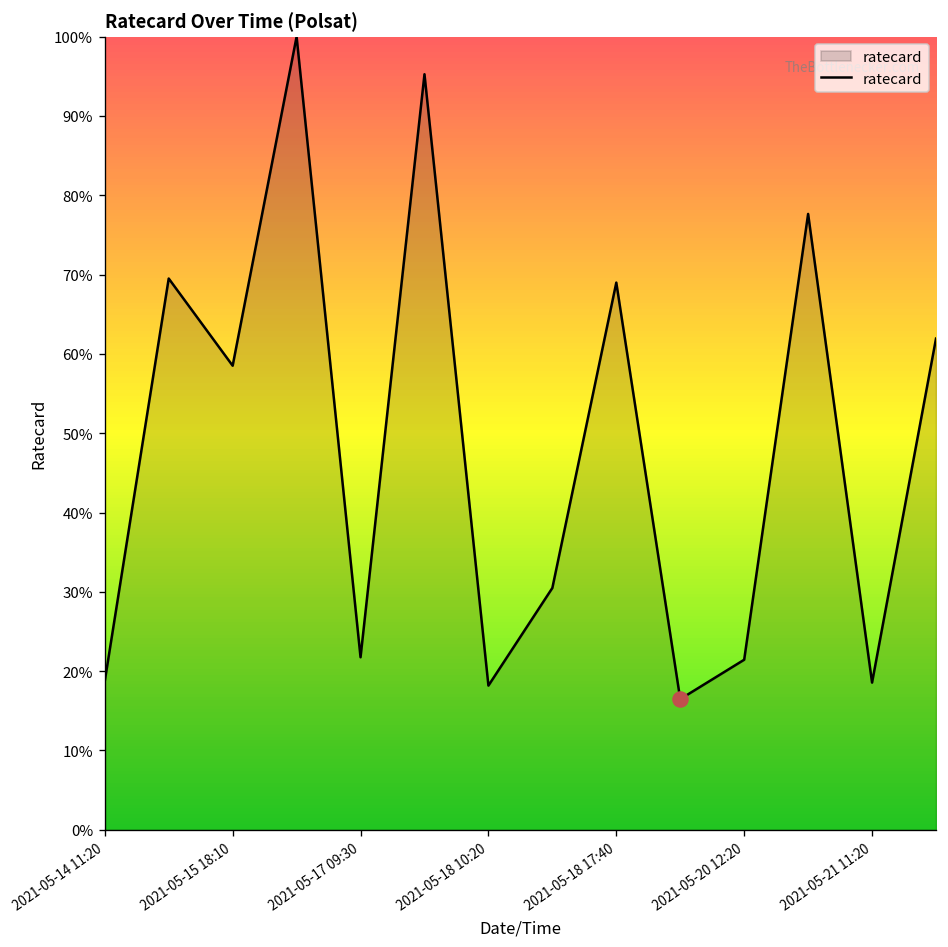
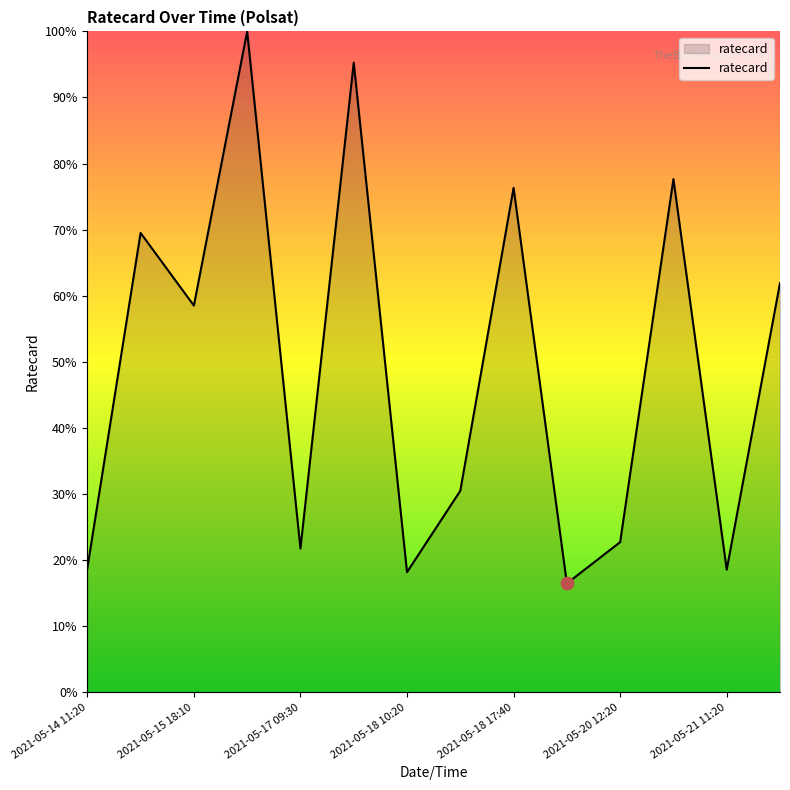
  {
    "ratecard": {
      "2021-05-14 11:20": "19%",
      "2021-05-15 18:10": "59%",
      "2021-05-17 09:30": "22%",
      "2021-05-18 10:20": "18%",
-     "2021-05-18 17:40": "69%",
-     "2021-05-20 12:20": "21%",
+     "2021-05-18 17:40": "76%",
+     "2021-05-20 12:20": "23%",
      "2021-05-21 11:20": "19%"
    }
  }
